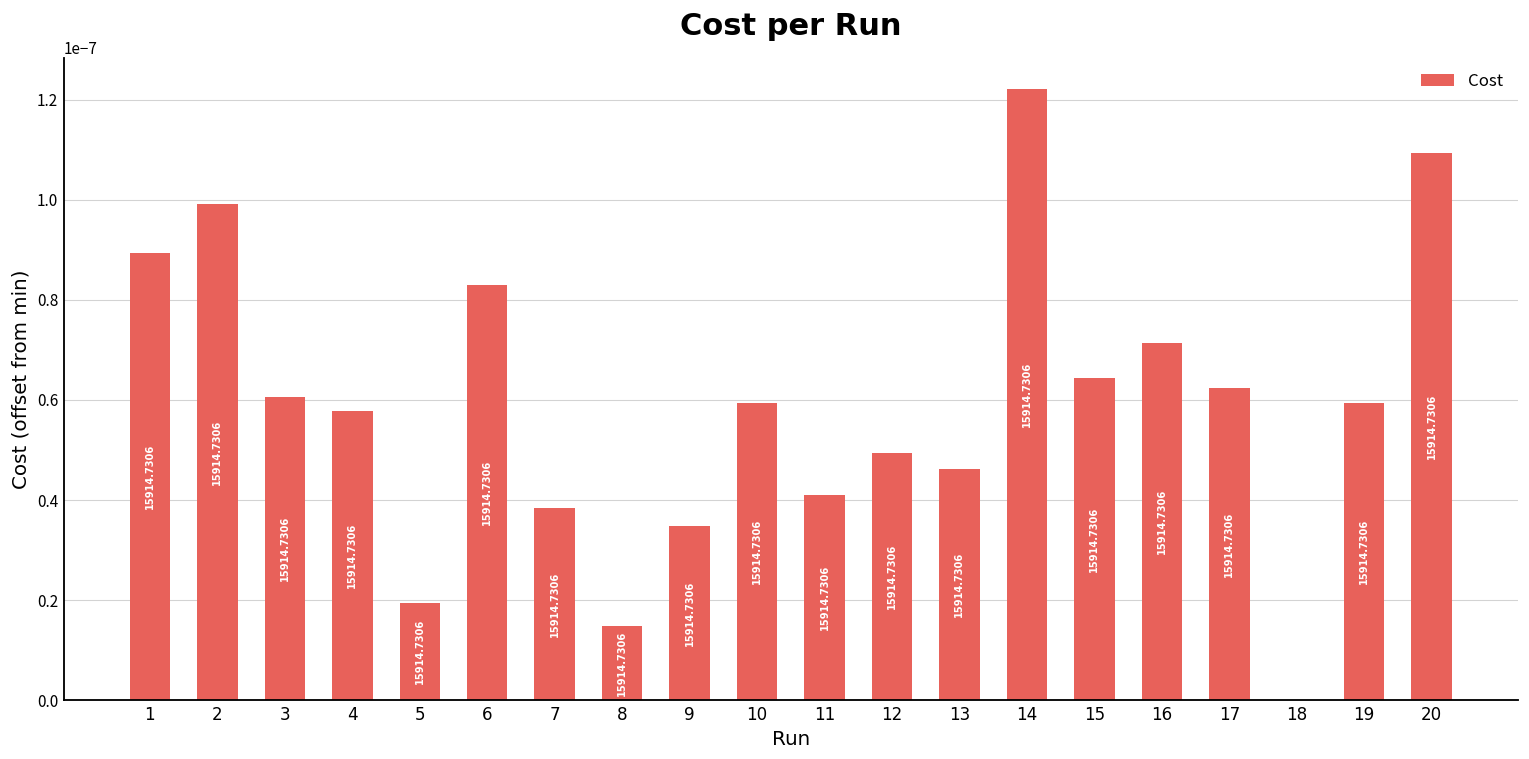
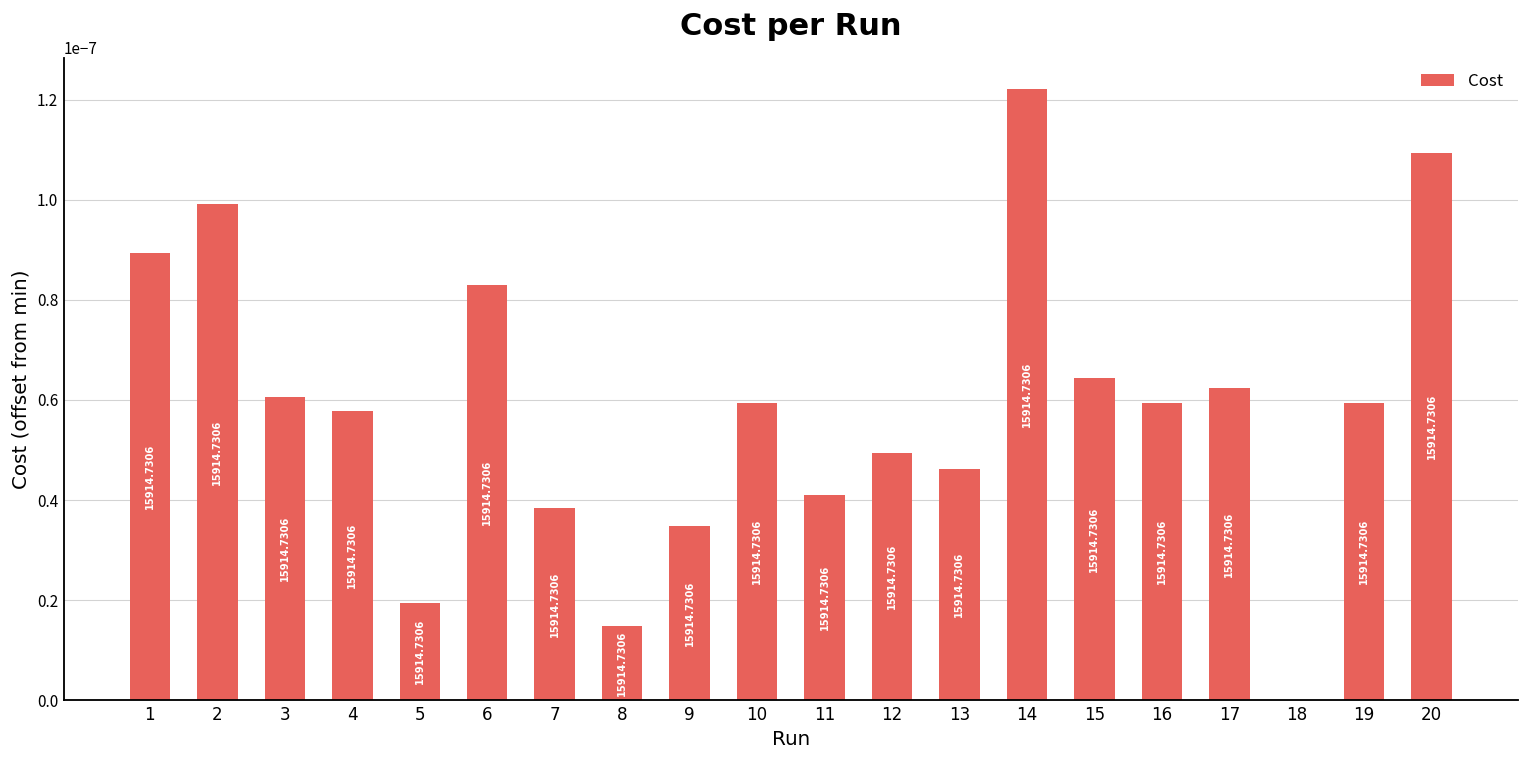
  {
-   "16": 0.000000071,
+   "16": 0.000000059,
    "18": 0.000000000
  }
